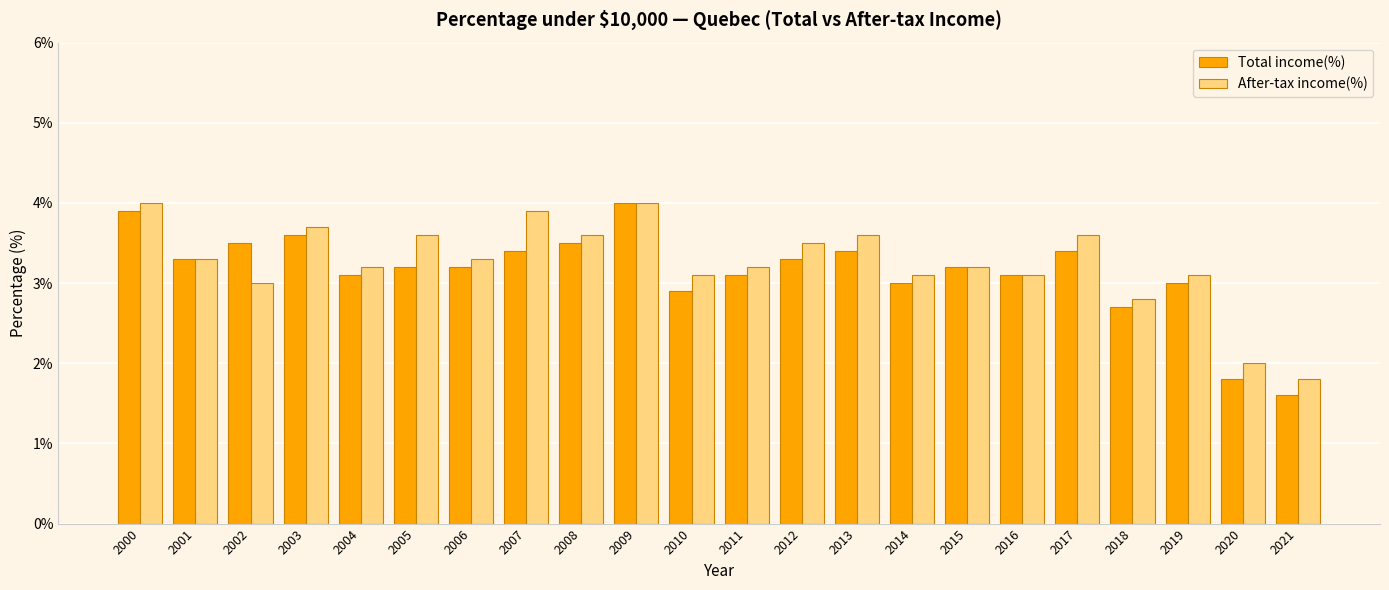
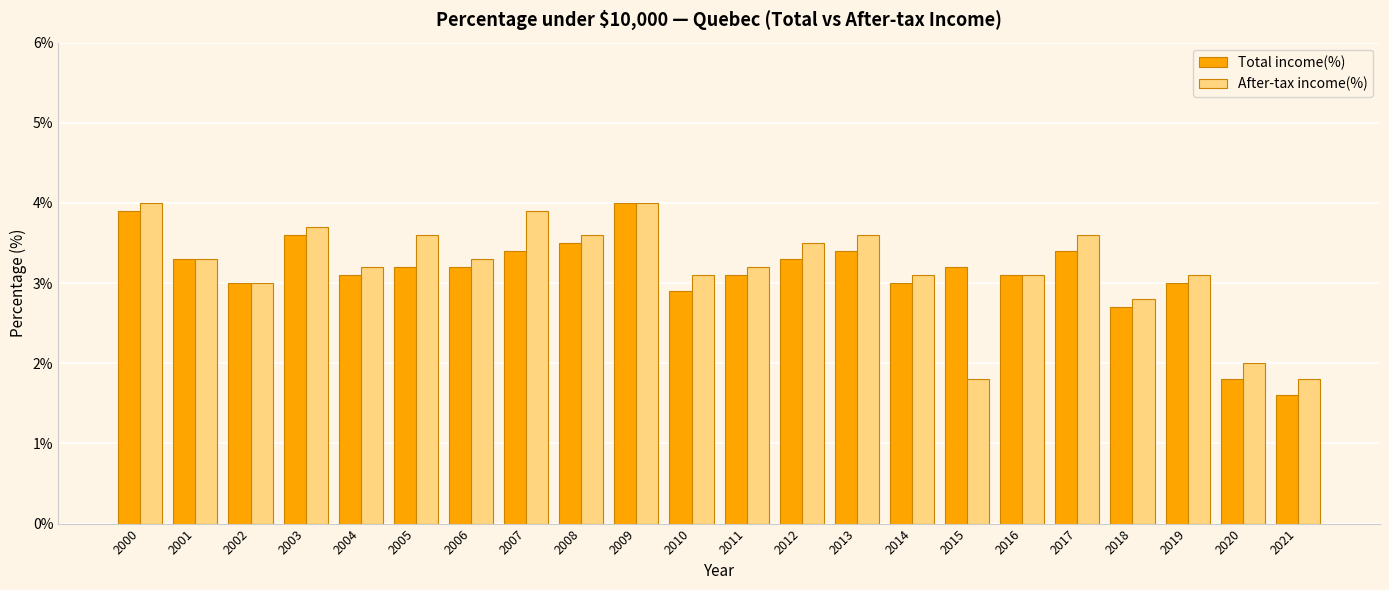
  {
    "Total income(%)": {
      "2000": "3.9%",
      "2001": "3.3%",
-     "2002": "3.5%",
+     "2002": "3.0%",
      "2003": "3.6%",
      "2004": "3.1%",
      "2005": "3.2%",
      "2006": "3.2%",
      "2007": "3.4%",
      "2008": "3.5%",
      "2009": "4.0%",
      "2010": "2.9%",
      "2011": "3.1%",
      "2012": "3.3%",
      "2013": "3.4%",
      "2014": "3.0%",
      "2015": "3.2%",
      "2016": "3.1%",
      "2017": "3.4%",
      "2018": "2.7%",
      "2019": "3.0%",
      "2020": "1.8%",
      "2021": "1.6%"
    },
    "After-tax income(%)": {
      "2000": "4.0%",
      "2001": "3.3%",
      "2002": "3.0%",
      "2003": "3.7%",
      "2004": "3.2%",
      "2005": "3.6%",
      "2006": "3.3%",
      "2007": "3.9%",
      "2008": "3.6%",
      "2009": "4.0%",
      "2010": "3.1%",
      "2011": "3.2%",
      "2012": "3.5%",
      "2013": "3.6%",
      "2014": "3.1%",
-     "2015": "3.2%",
+     "2015": "1.8%",
      "2016": "3.1%",
      "2017": "3.6%",
      "2018": "2.8%",
      "2019": "3.1%",
      "2020": "2.0%",
      "2021": "1.8%"
    }
  }
